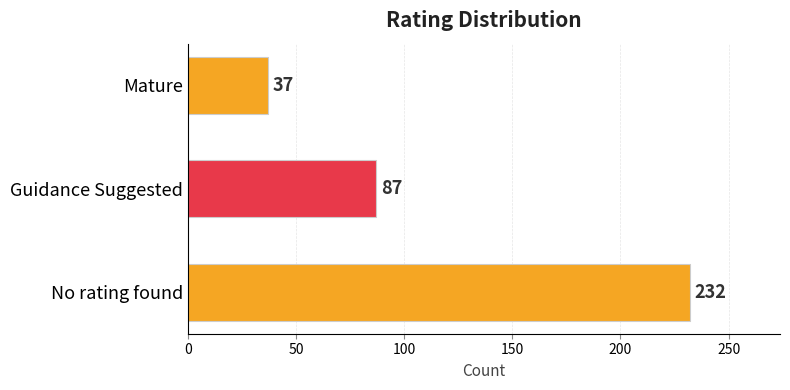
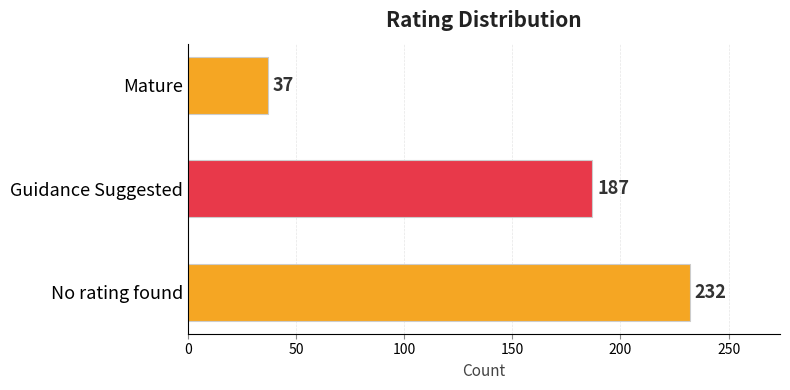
  {
    "Mature": 37,
-   "Guidance Suggested": 87,
+   "Guidance Suggested": 187,
    "No rating found": 232
  }
